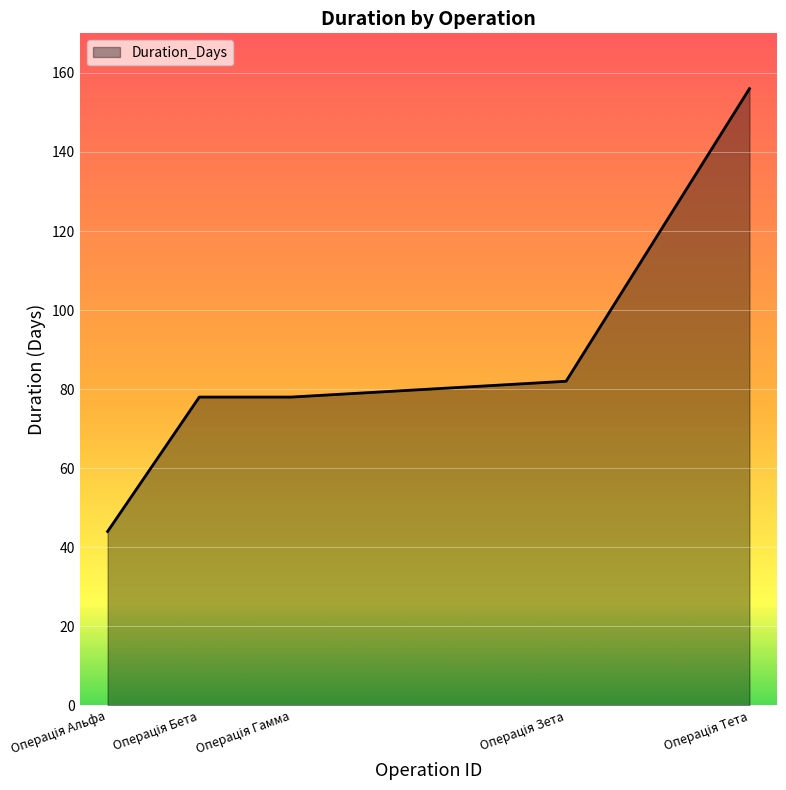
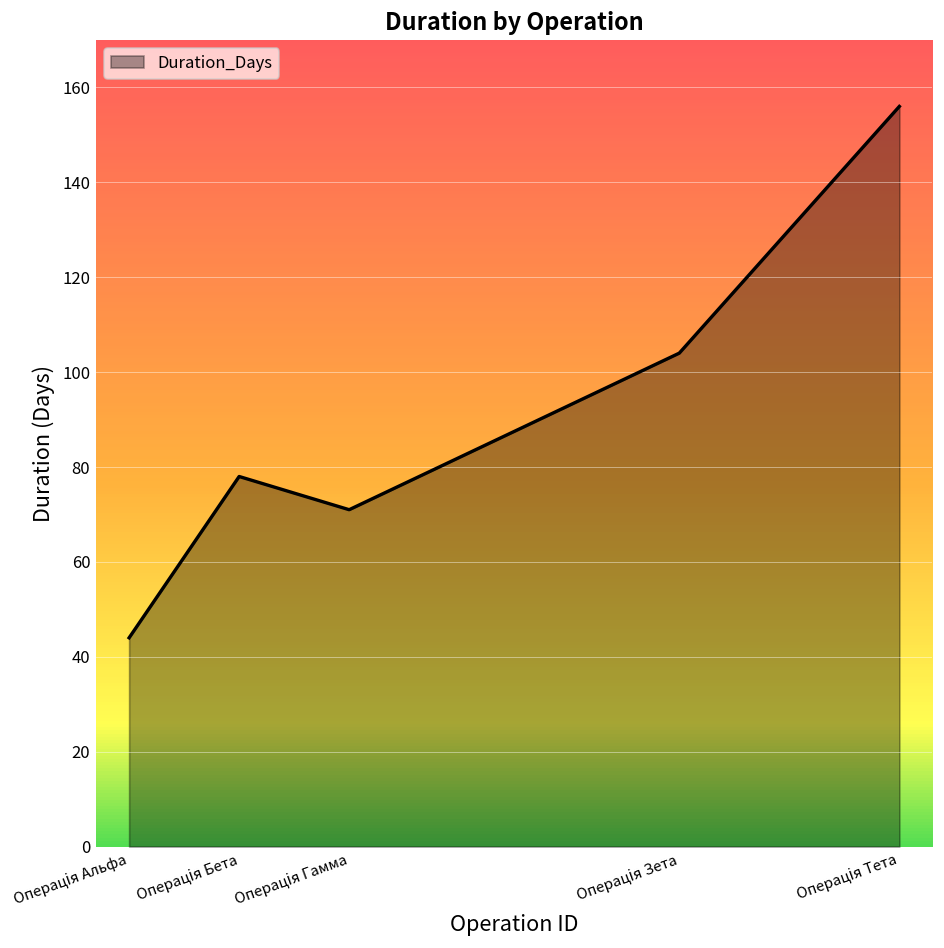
  {
    "Операція Альфа": 44,
    "Операція Бета": 78,
-   "Операція Гамма": 78,
-   "Операція Зета": 82,
+   "Операція Гамма": 71,
+   "Операція Зета": 104,
    "Операція Тета": 156
  }
